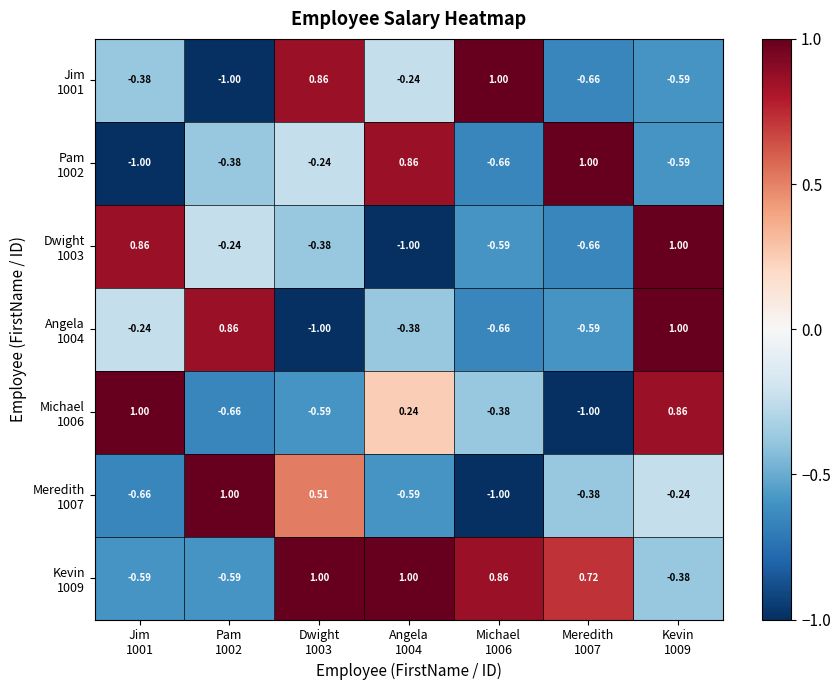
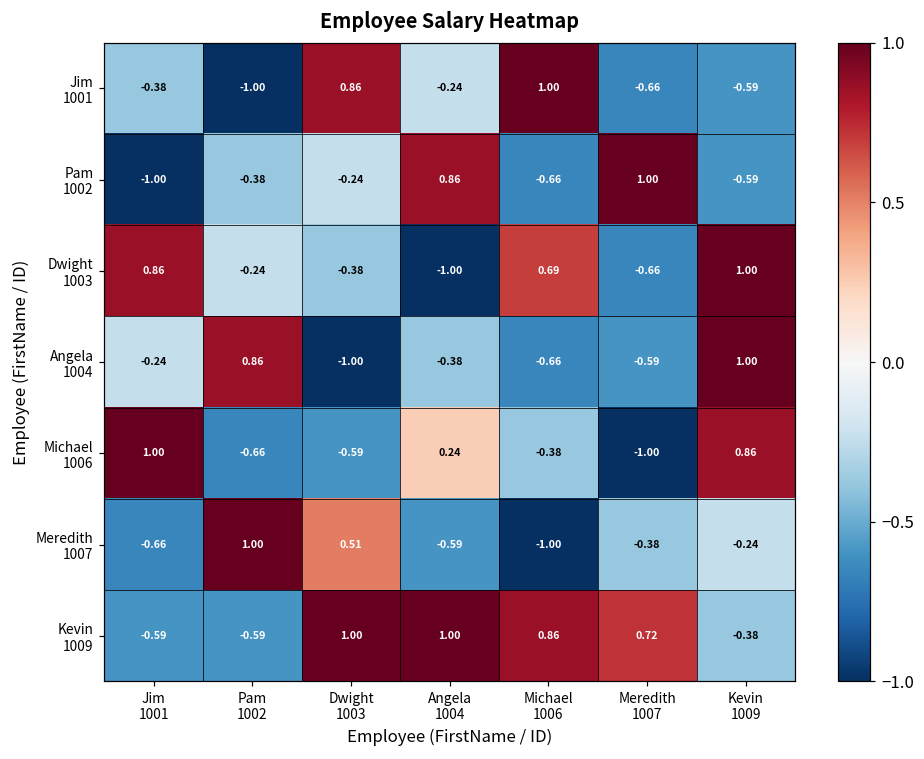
  {
    "Jim 1001": {
      "Jim 1001": -0.38,
      "Pam 1002": -1.00,
      "Dwight 1003": 0.86,
      "Angela 1004": -0.24,
      "Michael 1006": 1.00,
      "Meredith 1007": -0.66,
      "Kevin 1009": -0.59
    },
    "Pam 1002": {
      "Jim 1001": -1.00,
      "Pam 1002": -0.38,
      "Dwight 1003": -0.24,
      "Angela 1004": 0.86,
      "Michael 1006": -0.66,
      "Meredith 1007": 1.00,
      "Kevin 1009": -0.59
    },
    "Dwight 1003": {
      "Jim 1001": 0.86,
      "Pam 1002": -0.24,
      "Dwight 1003": -0.38,
      "Angela 1004": -1.00,
-     "Michael 1006": -0.59,
+     "Michael 1006": 0.69,
      "Meredith 1007": -0.66,
      "Kevin 1009": 1.00
    },
    "Angela 1004": {
      "Jim 1001": -0.24,
      "Pam 1002": 0.86,
      "Dwight 1003": -1.00,
      "Angela 1004": -0.38,
      "Michael 1006": -0.66,
      "Meredith 1007": -0.59,
      "Kevin 1009": 1.00
    },
    "Michael 1006": {
      "Jim 1001": 1.00,
      "Pam 1002": -0.66,
      "Dwight 1003": -0.59,
      "Angela 1004": 0.24,
      "Michael 1006": -0.38,
      "Meredith 1007": -1.00,
      "Kevin 1009": 0.86
    },
    "Meredith 1007": {
      "Jim 1001": -0.66,
      "Pam 1002": 1.00,
      "Dwight 1003": 0.51,
      "Angela 1004": -0.59,
      "Michael 1006": -1.00,
      "Meredith 1007": -0.38,
      "Kevin 1009": -0.24
    },
    "Kevin 1009": {
      "Jim 1001": -0.59,
      "Pam 1002": -0.59,
      "Dwight 1003": 1.00,
      "Angela 1004": 1.00,
      "Michael 1006": 0.86,
      "Meredith 1007": 0.72,
      "Kevin 1009": -0.38
    }
  }
